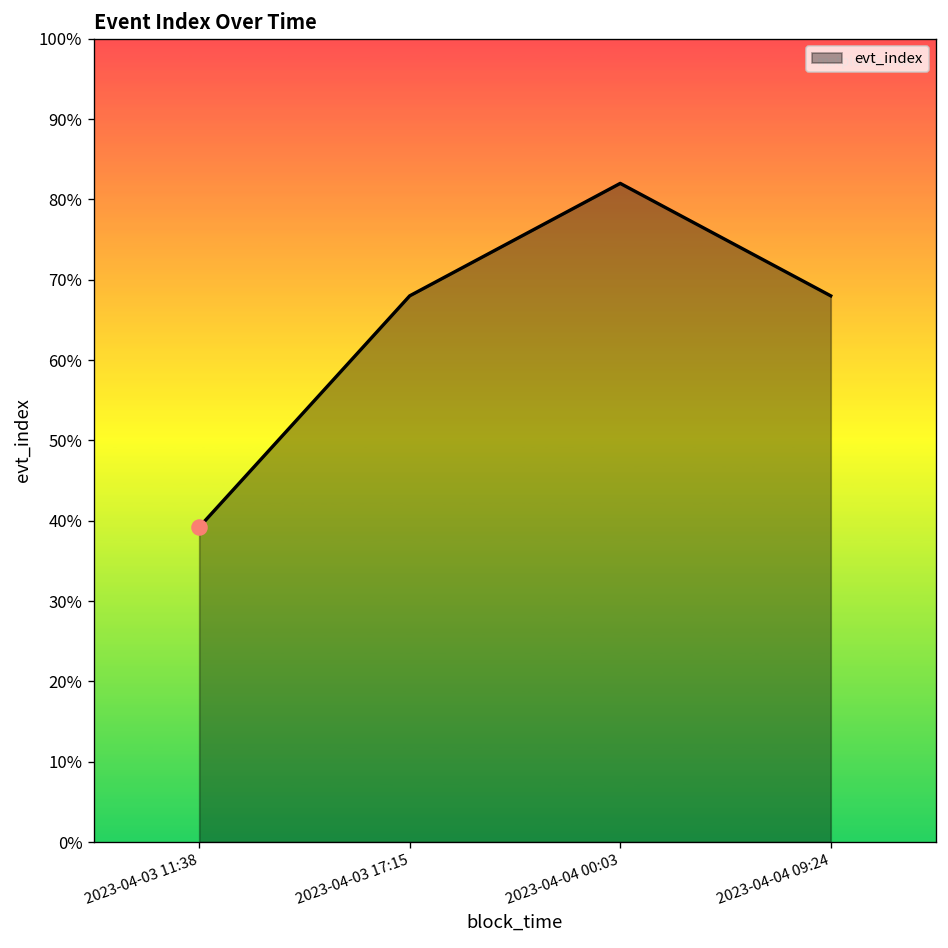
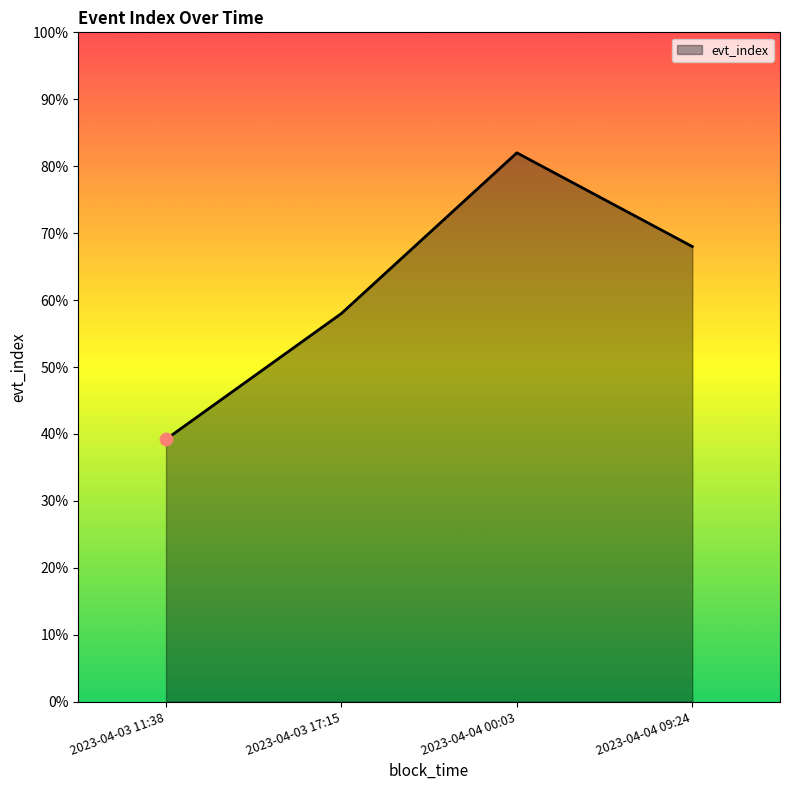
  {
    "evt_index": {
-     "2023-04-03 17:15": "68%",
+     "2023-04-03 17:15": "58%",
      "2023-04-04 00:03": "82%",
      "2023-04-04 09:24": "68%"
    }
  }
